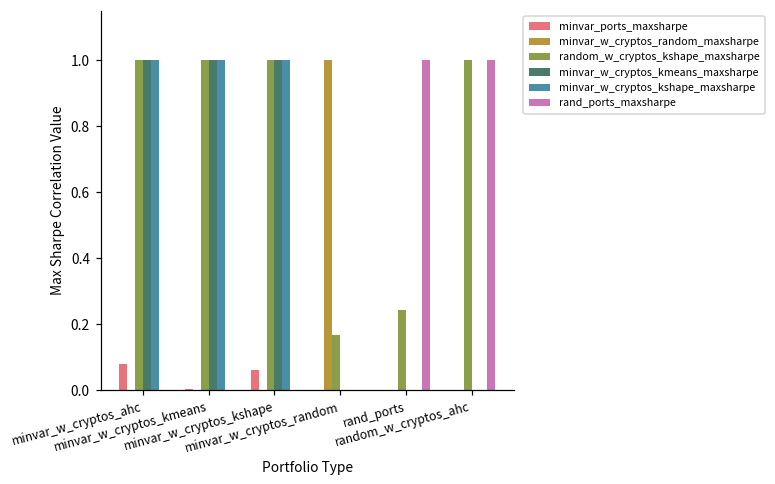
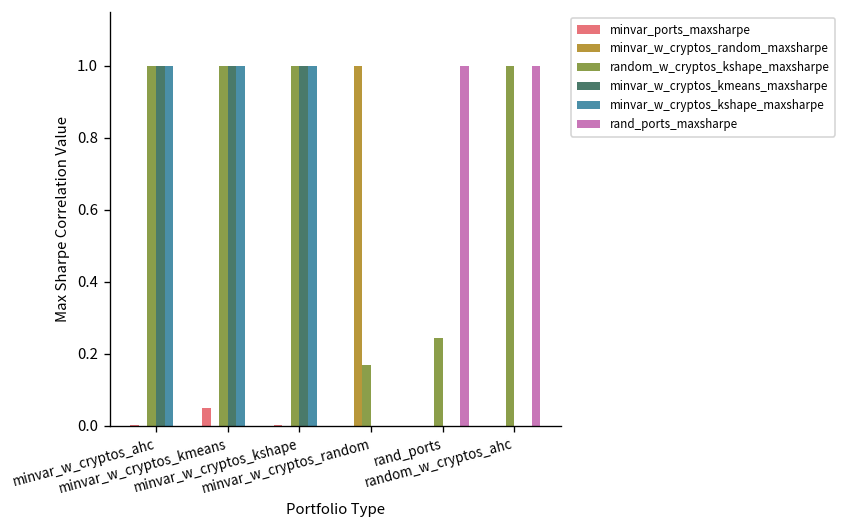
  {
    "minvar_ports_maxsharpe": {
-     "minvar_w_cryptos_ahc": 0.08,
-     "minvar_w_cryptos_kmeans": 0.00,
-     "minvar_w_cryptos_kshape": 0.06,
+     "minvar_w_cryptos_ahc": 0.00,
+     "minvar_w_cryptos_kmeans": 0.05,
+     "minvar_w_cryptos_kshape": 0.00,
      "minvar_w_cryptos_random": 0.00,
      "rand_ports": 0.00,
      "random_w_cryptos_ahc": 0.00
    },
    "minvar_w_cryptos_kmeans_maxsharpe": {
      "minvar_w_cryptos_ahc": 1.00,
      "minvar_w_cryptos_kmeans": 1.00,
      "minvar_w_cryptos_kshape": 1.00,
      "minvar_w_cryptos_random": 0.00,
      "rand_ports": 0.00,
      "random_w_cryptos_ahc": 0.00
    },
    "minvar_w_cryptos_kshape_maxsharpe": {
      "minvar_w_cryptos_ahc": 1.00,
      "minvar_w_cryptos_kmeans": 1.00,
      "minvar_w_cryptos_kshape": 1.00,
      "minvar_w_cryptos_random": 0.00,
      "rand_ports": 0.00,
      "random_w_cryptos_ahc": 0.00
    },
    "rand_ports_maxsharpe": {
      "minvar_w_cryptos_ahc": 0.00,
      "minvar_w_cryptos_kmeans": 0.00,
      "minvar_w_cryptos_kshape": 0.00,
      "minvar_w_cryptos_random": 0.00,
      "rand_ports": 1.00,
      "random_w_cryptos_ahc": 1.00
    }
  }
